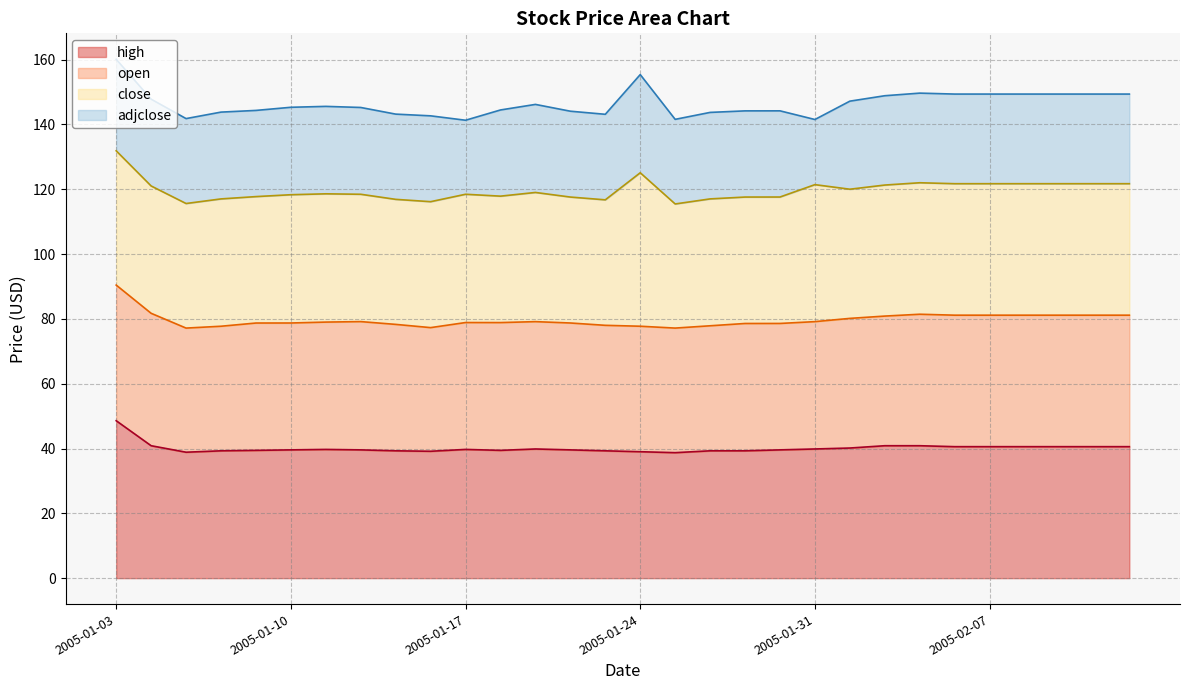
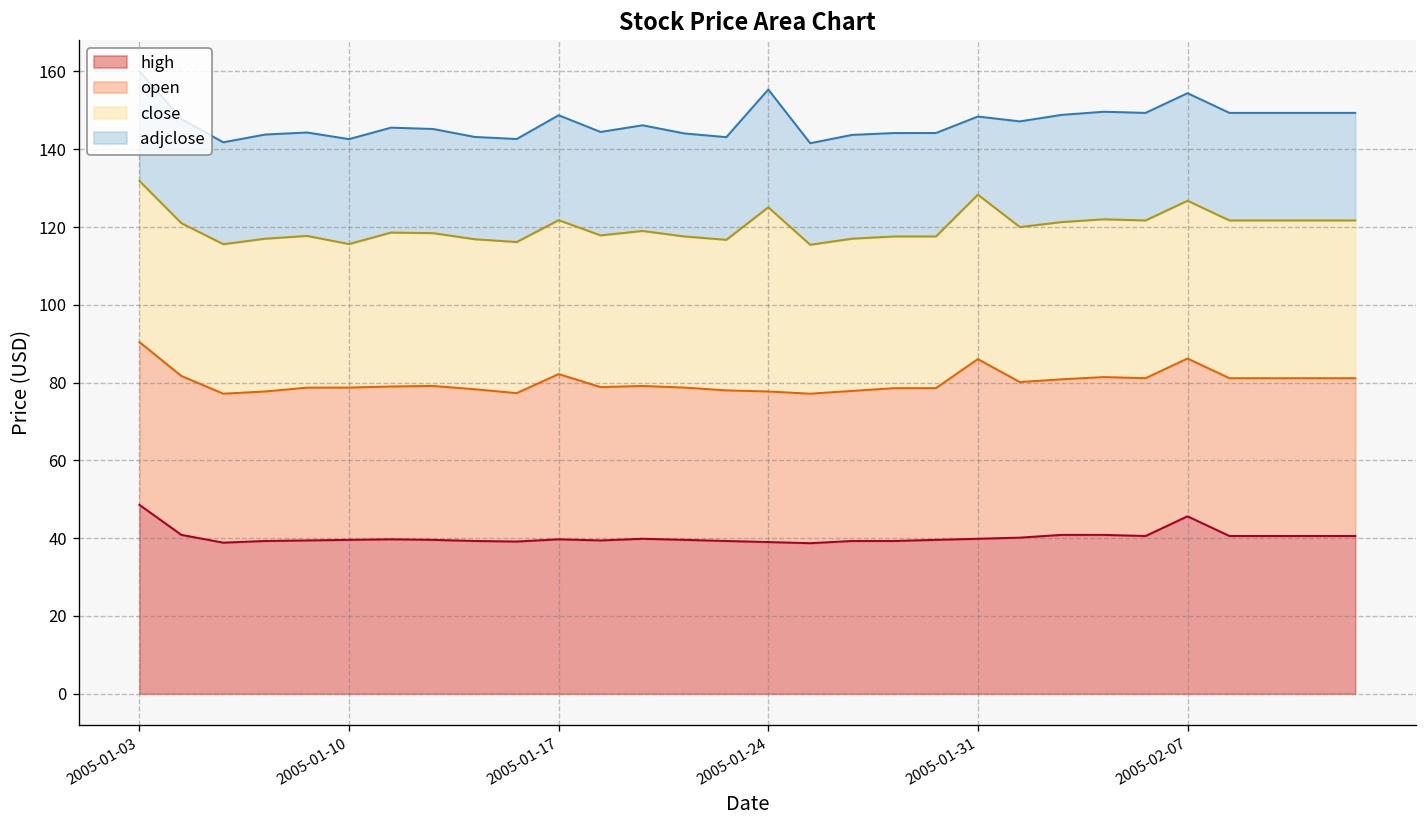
  {
    "high": {
      "2005-01-03": 49,
      "2005-01-10": 40,
      "2005-01-17": 40,
      "2005-01-24": 39,
      "2005-01-31": 40,
-     "2005-02-07": 41
+     "2005-02-07": 46
    },
    "open": {
      "2005-01-03": 42,
      "2005-01-10": 39,
-     "2005-01-17": 39,
+     "2005-01-17": 42,
      "2005-01-24": 39,
-     "2005-01-31": 39,
+     "2005-01-31": 46,
      "2005-02-07": 41
    },
    "close": {
      "2005-01-03": 41,
-     "2005-01-10": 40,
+     "2005-01-10": 37,
      "2005-01-17": 40,
      "2005-01-24": 47,
      "2005-01-31": 42,
      "2005-02-07": 41
    },
    "adjclose": {
      "2005-01-10": 27,
-     "2005-01-17": 23,
+     "2005-01-17": 27,
      "2005-01-24": 30,
      "2005-01-31": 20,
      "2005-02-07": 28
    }
  }
